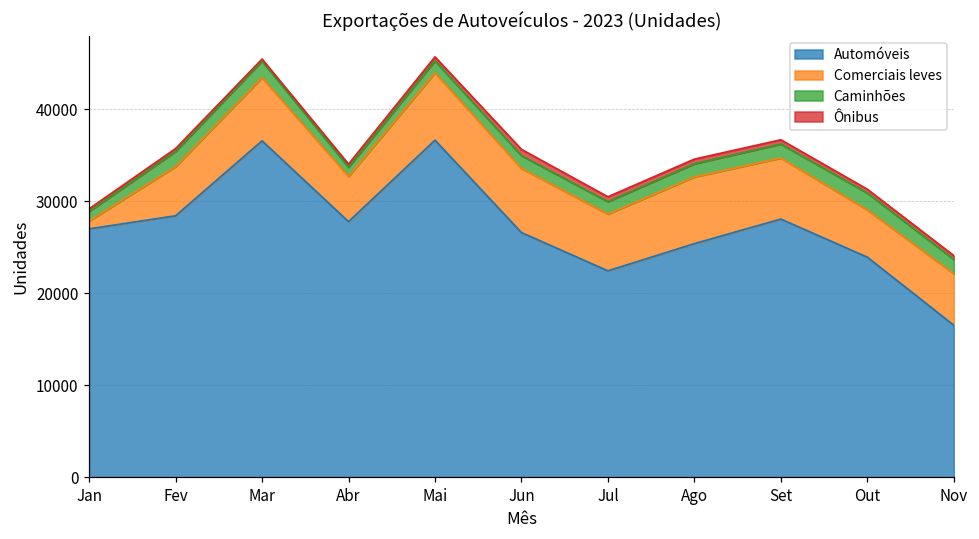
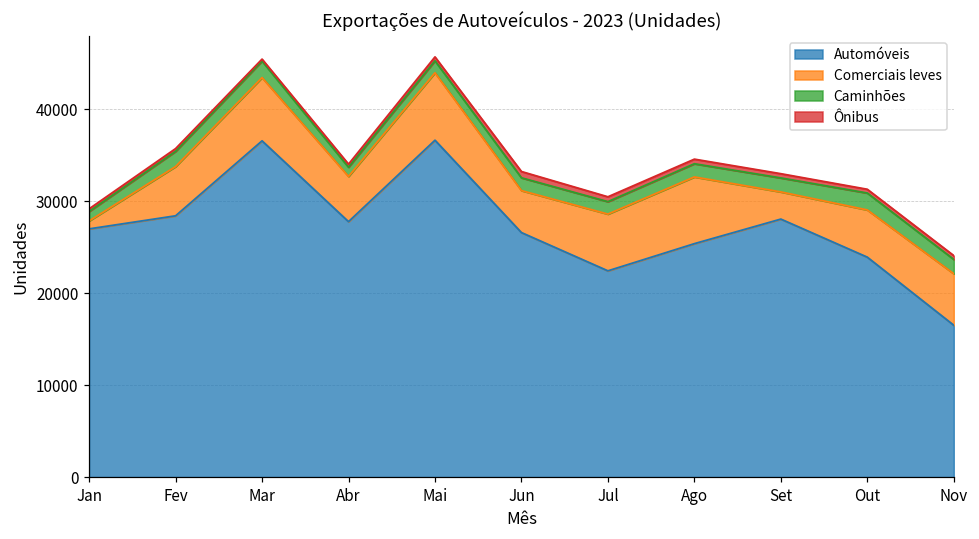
  {
    "Automóveis": {
      "Jan": 27000,
      "Fev": 28000,
      "Mar": 37000,
      "Abr": 28000,
      "Mai": 37000,
      "Jun": 27000,
      "Jul": 22000,
      "Ago": 25000,
      "Set": 28000,
      "Out": 24000,
      "Nov": 17000
    },
    "Comerciais leves": {
      "Jan": 1000,
      "Fev": 5000,
      "Mar": 7000,
      "Abr": 5000,
      "Mai": 7000,
-     "Jun": 7000,
+     "Jun": 5000,
      "Jul": 6000,
      "Ago": 7000,
-     "Set": 7000,
+     "Set": 3000,
      "Out": 5000,
      "Nov": 6000
    },
    "Caminhões": {
      "Abr": 1000,
      "Mai": 1000,
      "Jun": 1000,
      "Jul": 1000,
      "Ago": 1000,
      "Set": 2000,
      "Out": 2000,
      "Nov": 2000
    },
    "Ônibus": {
      "Abr": 0,
      "Mai": 0,
      "Jun": 1000,
      "Jul": 1000,
      "Ago": 0,
      "Set": 0,
      "Out": 0,
      "Nov": 0
    }
  }
